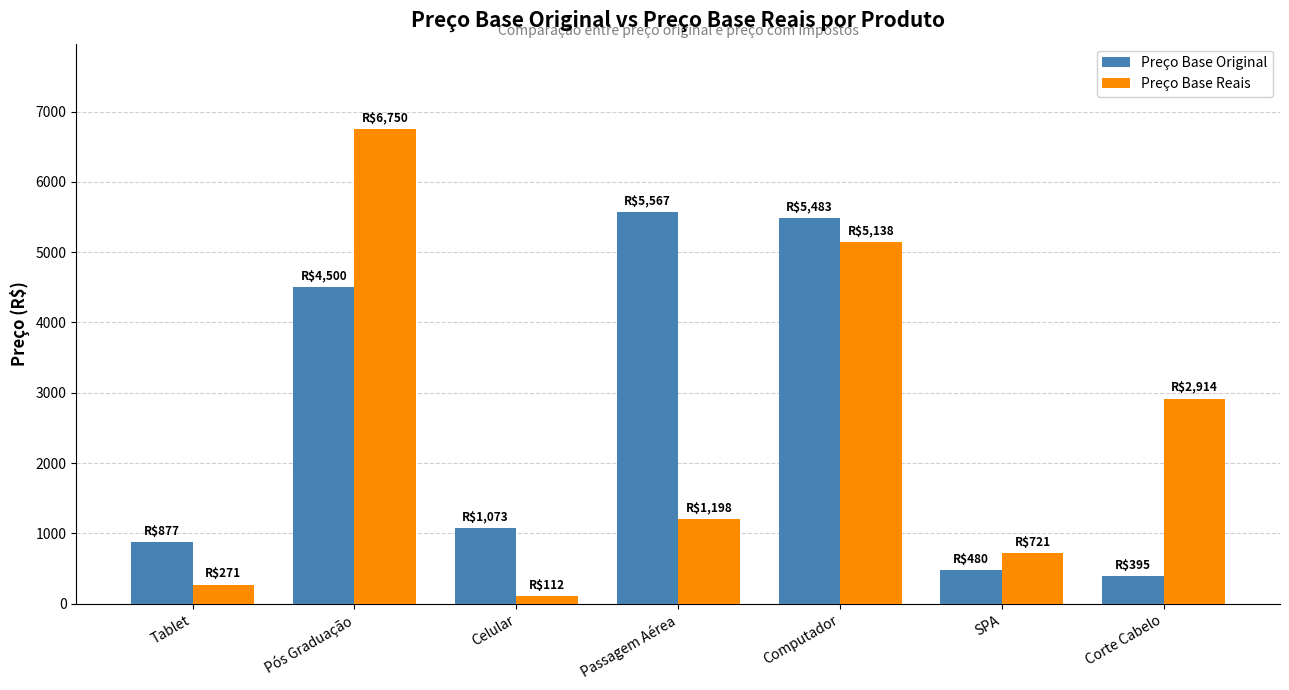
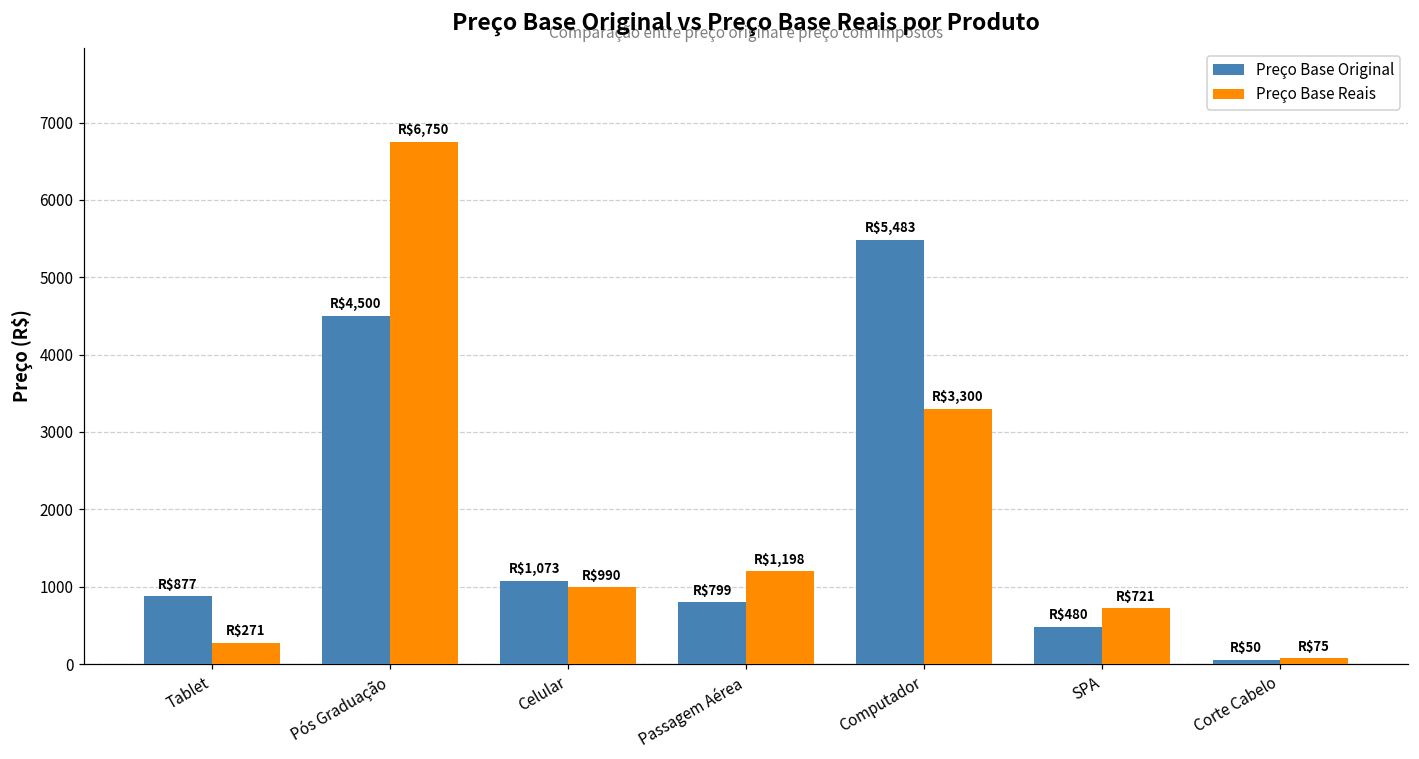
  {
    "Preço Base Original": {
      "Tablet": "$877",
      "Pós Graduação": "$4,500",
      "Celular": "$1,073",
-     "Passagem Aérea": "$5,567",
+     "Passagem Aérea": "$799",
      "Computador": "$5,483",
      "SPA": "$480",
-     "Corte Cabelo": "$395"
+     "Corte Cabelo": "$50"
    },
    "Preço Base Reais": {
      "Tablet": "$271",
      "Pós Graduação": "$6,750",
-     "Celular": "$112",
+     "Celular": "$990",
      "Passagem Aérea": "$1,198",
-     "Computador": "$5,138",
+     "Computador": "$3,300",
      "SPA": "$721",
-     "Corte Cabelo": "$2,914"
+     "Corte Cabelo": "$75"
    }
  }
